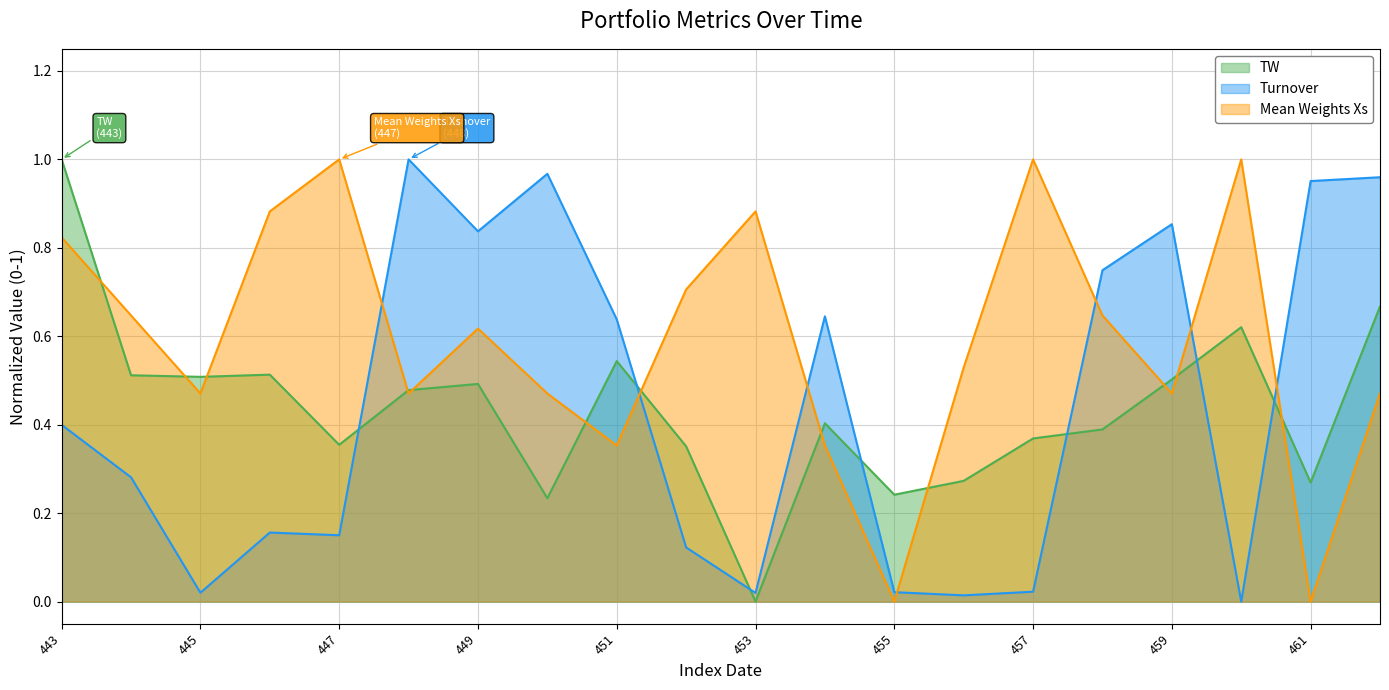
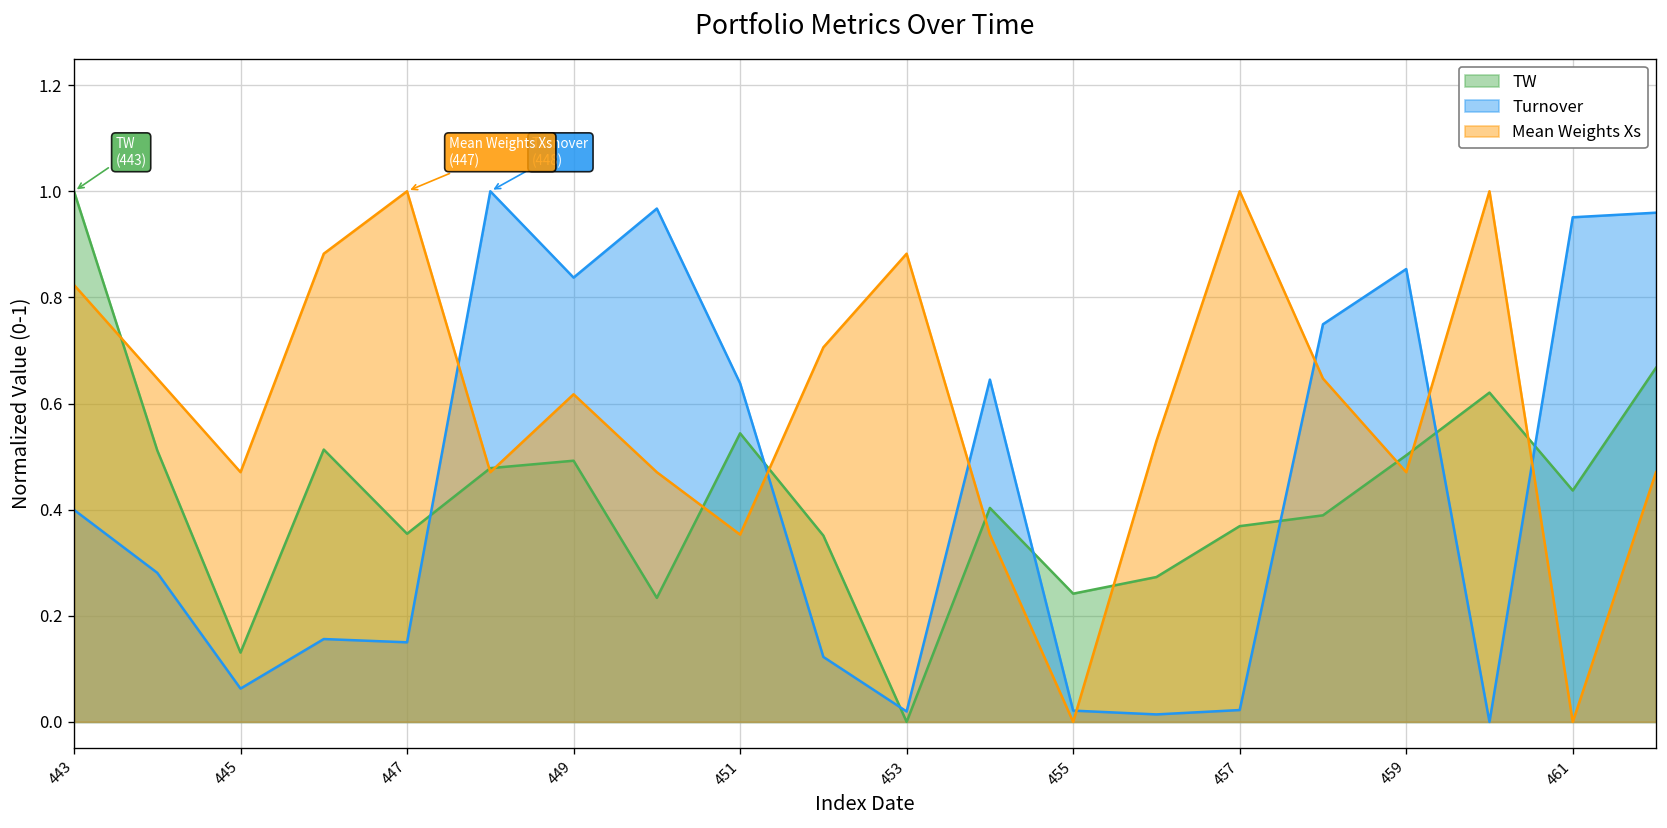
  {
    "TW": {
      "443": 1.00,
-     "445": 0.51,
+     "445": 0.13,
      "447": 0.35,
      "449": 0.49,
      "451": 0.54,
      "453": 0.00,
      "455": 0.24,
      "457": 0.37,
      "459": 0.50,
-     "461": 0.27
+     "461": 0.44
    },
    "Turnover": {
      "443": 0.40,
-     "445": 0.02,
+     "445": 0.06,
      "447": 0.15,
      "449": 0.84,
      "451": 0.64,
      "453": 0.02,
      "455": 0.02,
      "457": 0.02,
      "459": 0.85,
      "461": 0.95
    },
    "Mean Weights Xs": {
      "443": 0.82,
      "445": 0.47,
      "447": 1.00,
      "449": 0.62,
      "451": 0.35,
      "453": 0.88,
      "455": 0.00,
      "457": 1.00,
      "459": 0.47,
      "461": 0.00
    }
  }
